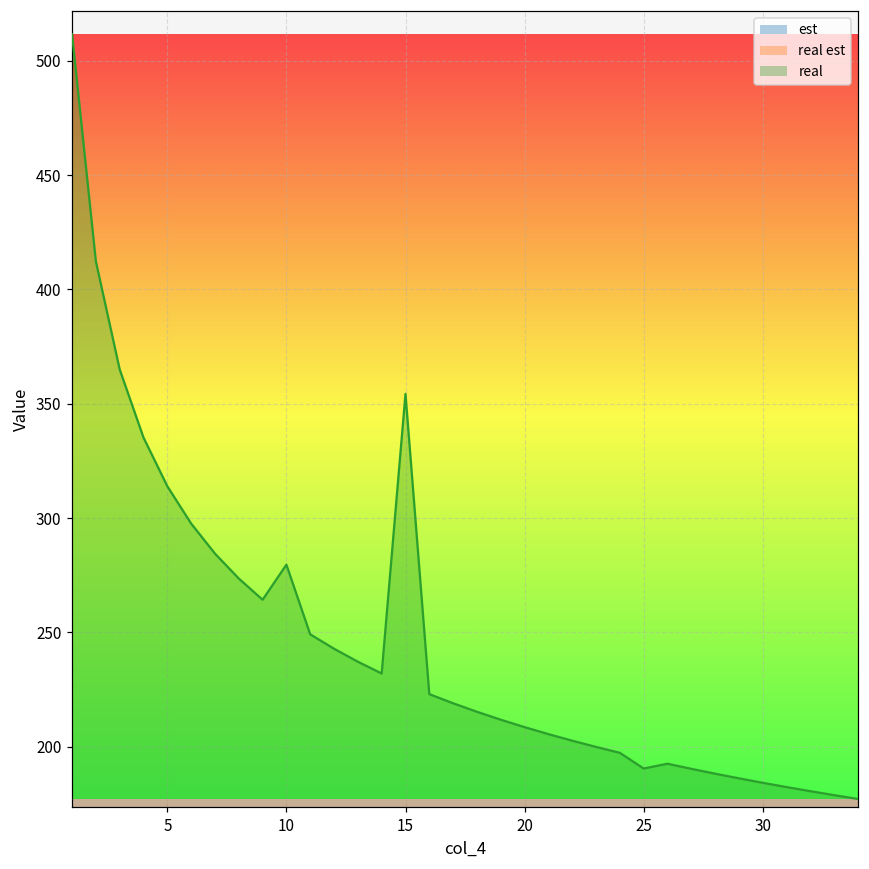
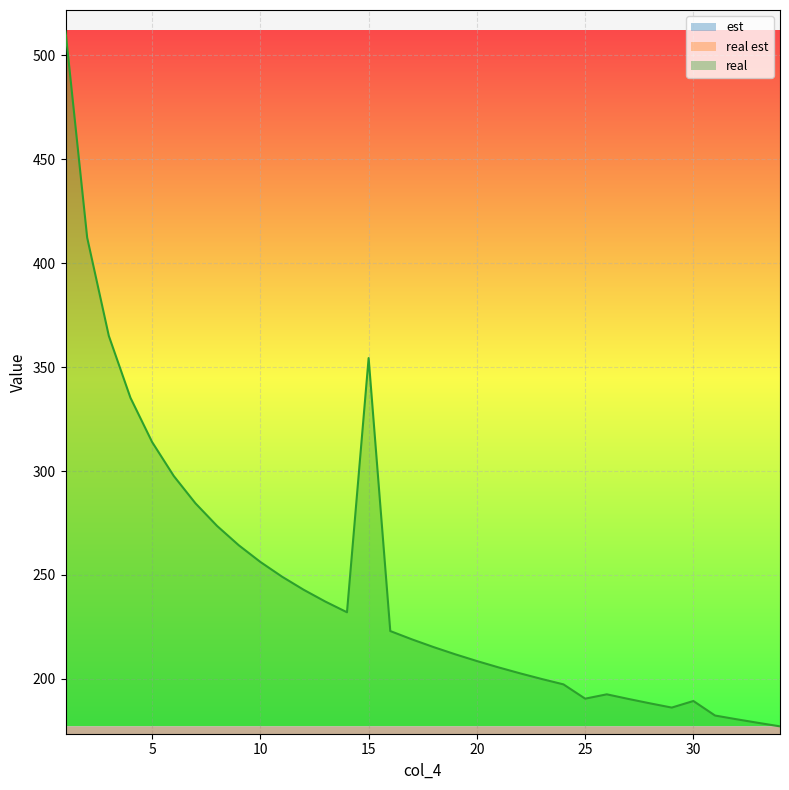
  {
    "real": {
      "5": 314,
-     "10": 280,
+     "10": 256,
      "15": 354,
      "20": 209,
      "25": 190,
-     "30": 184
+     "30": 189
    }
  }
